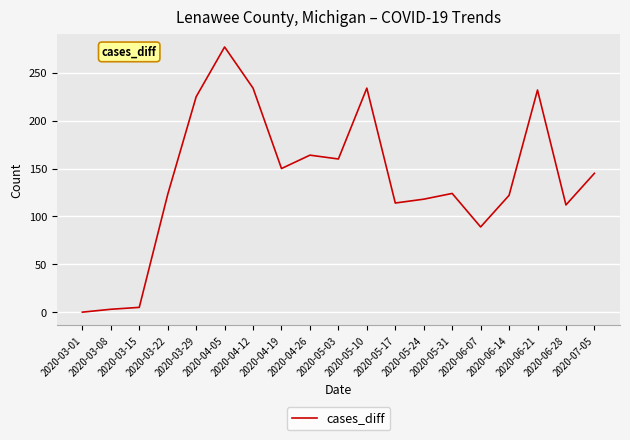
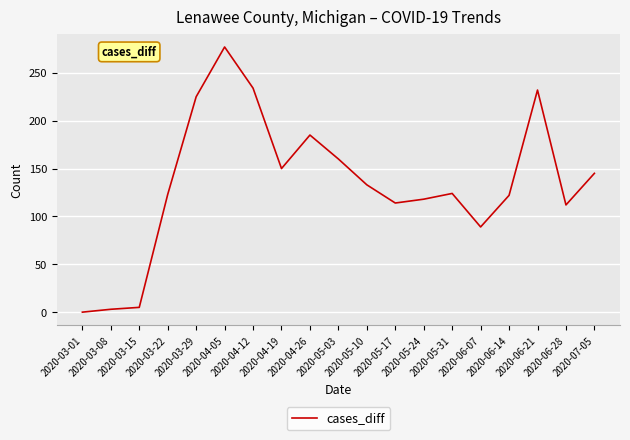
  {
    "2020-03-01": 0,
    "2020-03-08": 0,
    "2020-03-15": 10,
    "2020-03-22": 120,
    "2020-03-29": 230,
    "2020-04-05": 280,
    "2020-04-12": 230,
    "2020-04-19": 150,
-   "2020-04-26": 160,
+   "2020-04-26": 190,
    "2020-05-03": 160,
-   "2020-05-10": 230,
+   "2020-05-10": 130,
    "2020-05-17": 110,
    "2020-05-24": 120,
    "2020-05-31": 120,
    "2020-06-07": 90,
    "2020-06-14": 120,
    "2020-06-21": 230,
    "2020-06-28": 110,
    "2020-07-05": 150
  }
